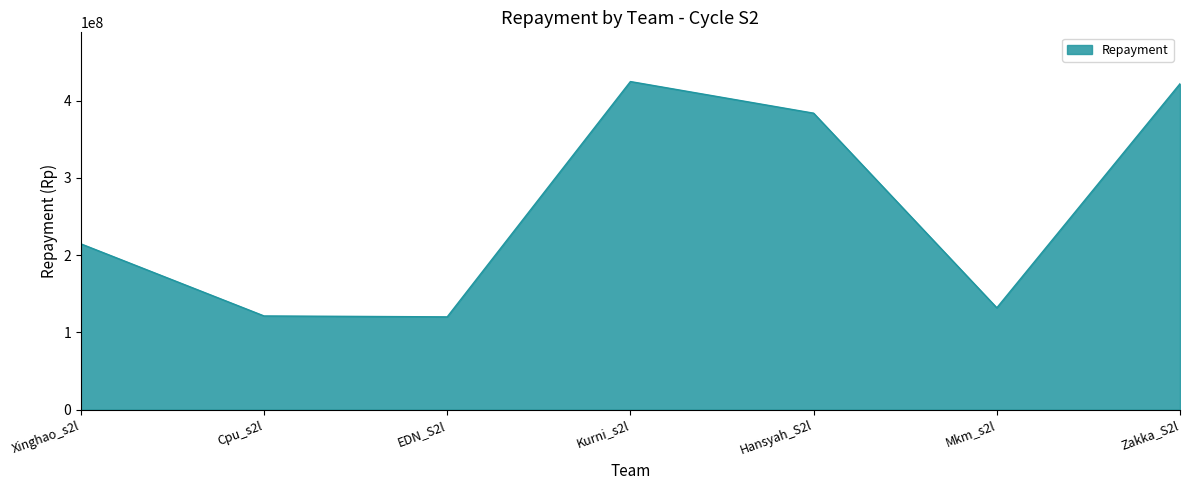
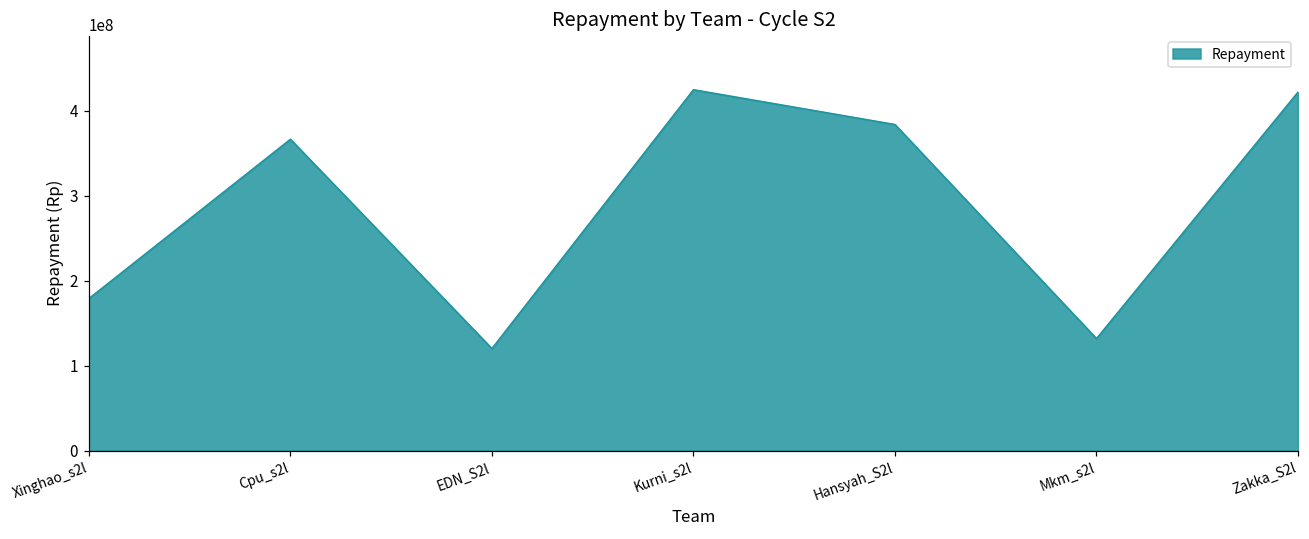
  {
-   "Xinghao_s2l": 210000000,
-   "Cpu_s2l": 120000000,
+   "Xinghao_s2l": 180000000,
+   "Cpu_s2l": 370000000,
    "EDN_S2l": 120000000,
    "Kurni_s2l": 420000000,
    "Hansyah_S2l": 380000000,
    "Mkm_s2l": 130000000,
    "Zakka_S2l": 420000000
  }
